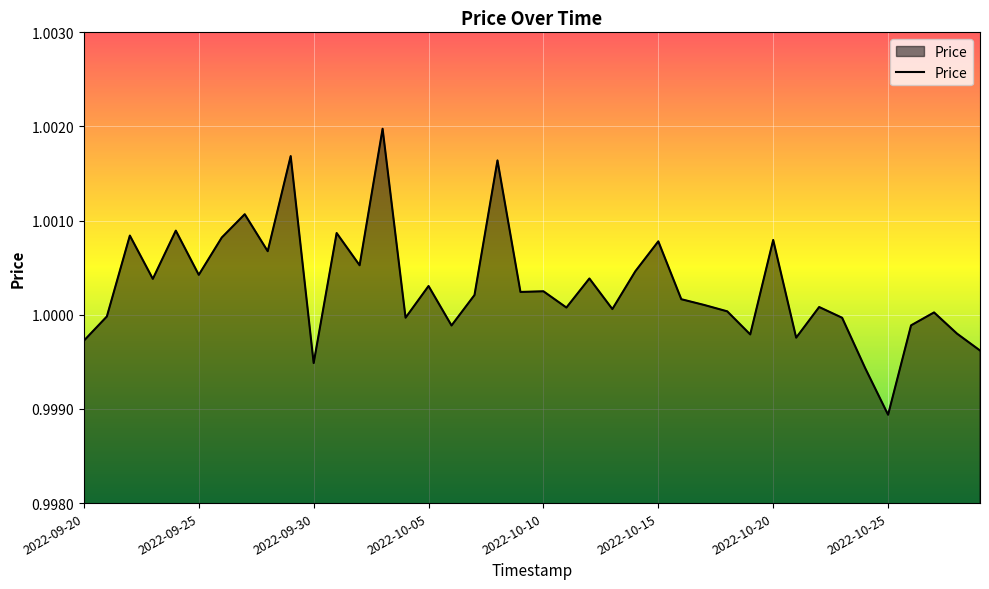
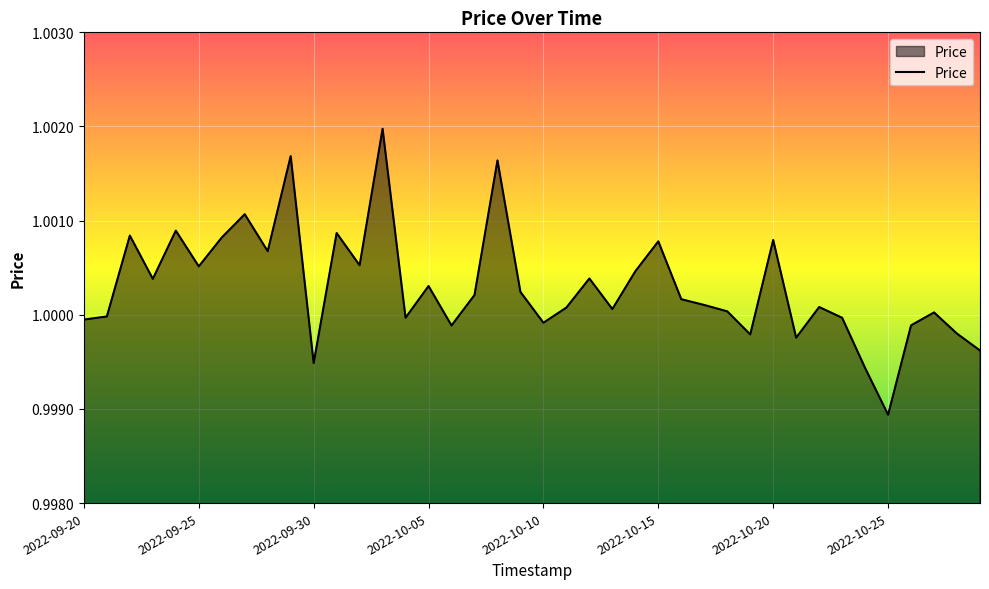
  {
-   "2022-09-20": 0.9997,
-   "2022-09-25": 1.0004,
+   "2022-09-20": 0.9999,
+   "2022-09-25": 1.0005,
    "2022-09-30": 0.9995,
    "2022-10-05": 1.0003,
-   "2022-10-10": 1.0002,
+   "2022-10-10": 0.9999,
    "2022-10-15": 1.0008,
    "2022-10-20": 1.0008,
    "2022-10-25": 0.9989
  }
